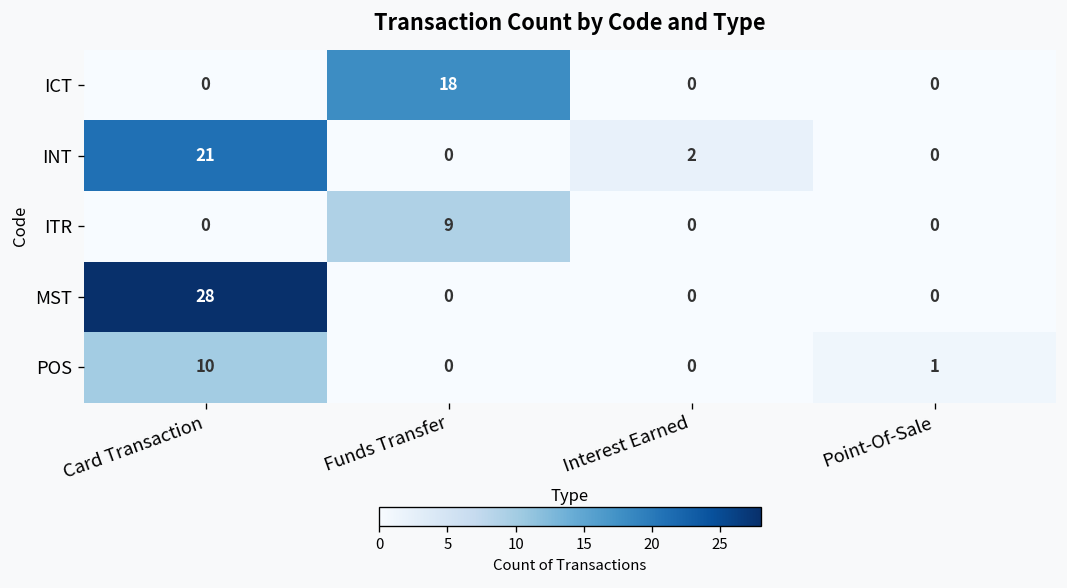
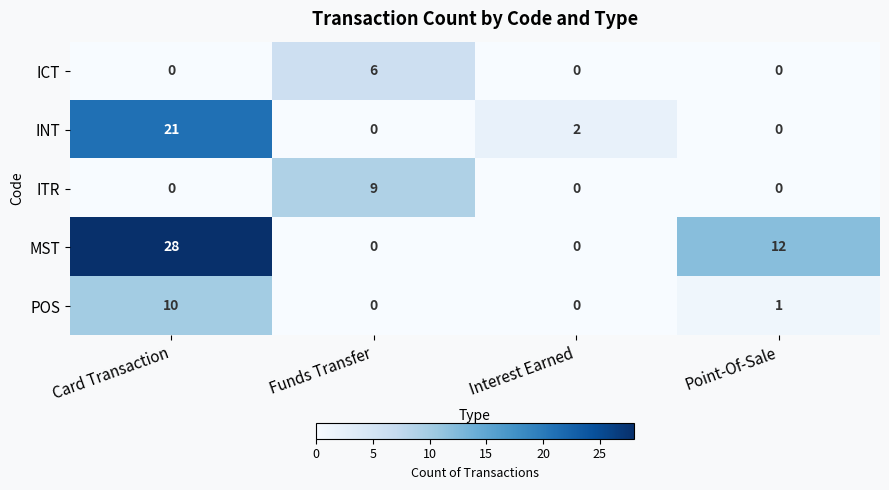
  {
    "ICT": {
      "Card Transaction": 0,
-     "Funds Transfer": 18,
+     "Funds Transfer": 6,
      "Interest Earned": 0,
      "Point-Of-Sale": 0
    },
    "INT": {
      "Card Transaction": 21,
      "Funds Transfer": 0,
      "Interest Earned": 2,
      "Point-Of-Sale": 0
    },
    "ITR": {
      "Card Transaction": 0,
      "Funds Transfer": 9,
      "Interest Earned": 0,
      "Point-Of-Sale": 0
    },
    "MST": {
      "Card Transaction": 28,
      "Funds Transfer": 0,
      "Interest Earned": 0,
-     "Point-Of-Sale": 0
+     "Point-Of-Sale": 12
    },
    "POS": {
      "Card Transaction": 10,
      "Funds Transfer": 0,
      "Interest Earned": 0,
      "Point-Of-Sale": 1
    }
  }
